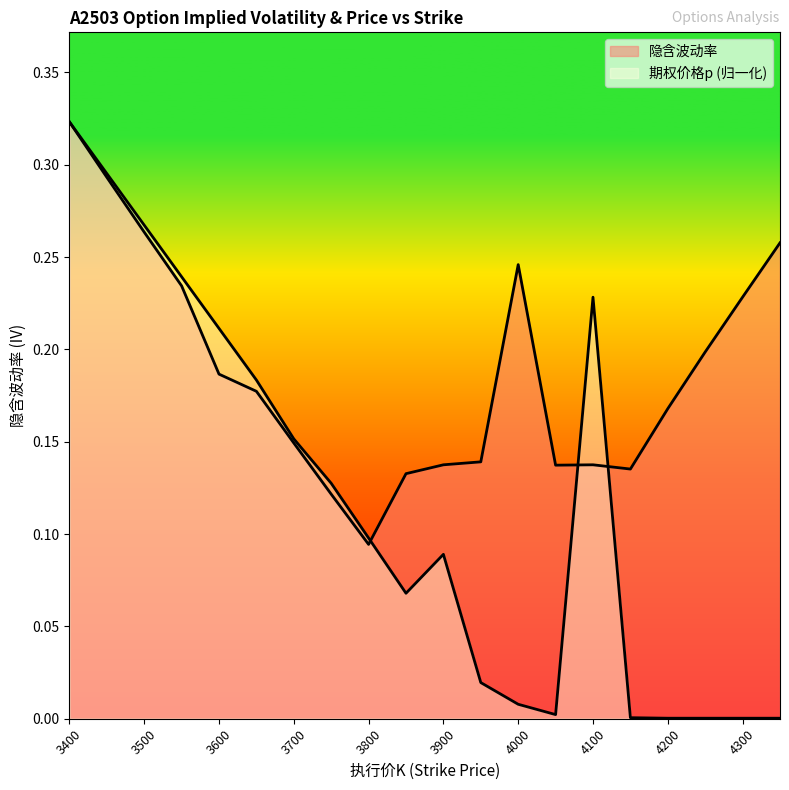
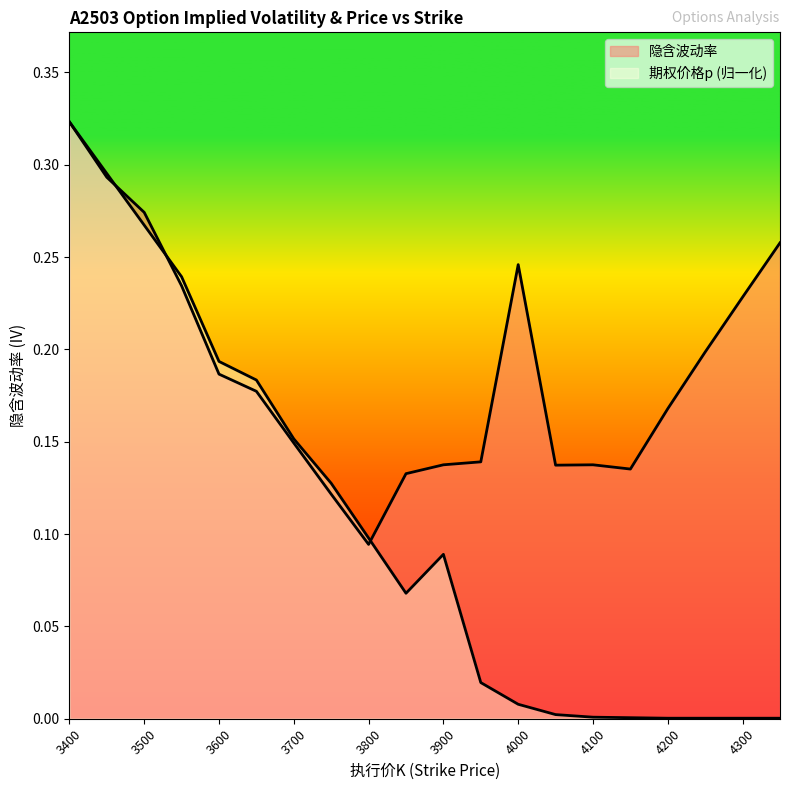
  {
    "隐含波动率": {
-     "3500": 0.264,
+     "3500": 0.274,
      "3600": 0.187,
      "3700": 0.149,
      "3800": 0.094,
      "3900": 0.138,
      "4000": 0.246,
      "4100": 0.138,
      "4200": 0.168,
      "4300": 0.228
    },
    "期权价格p (归一化)": {
      "3500": 0.267,
-     "3600": 0.211,
+     "3600": 0.193,
      "3700": 0.152,
      "3800": 0.098,
      "3900": 0.089,
      "4000": 0.008,
-     "4100": 0.228,
+     "4100": 0.001,
      "4200": 0.000,
      "4300": 0.000
    }
  }
